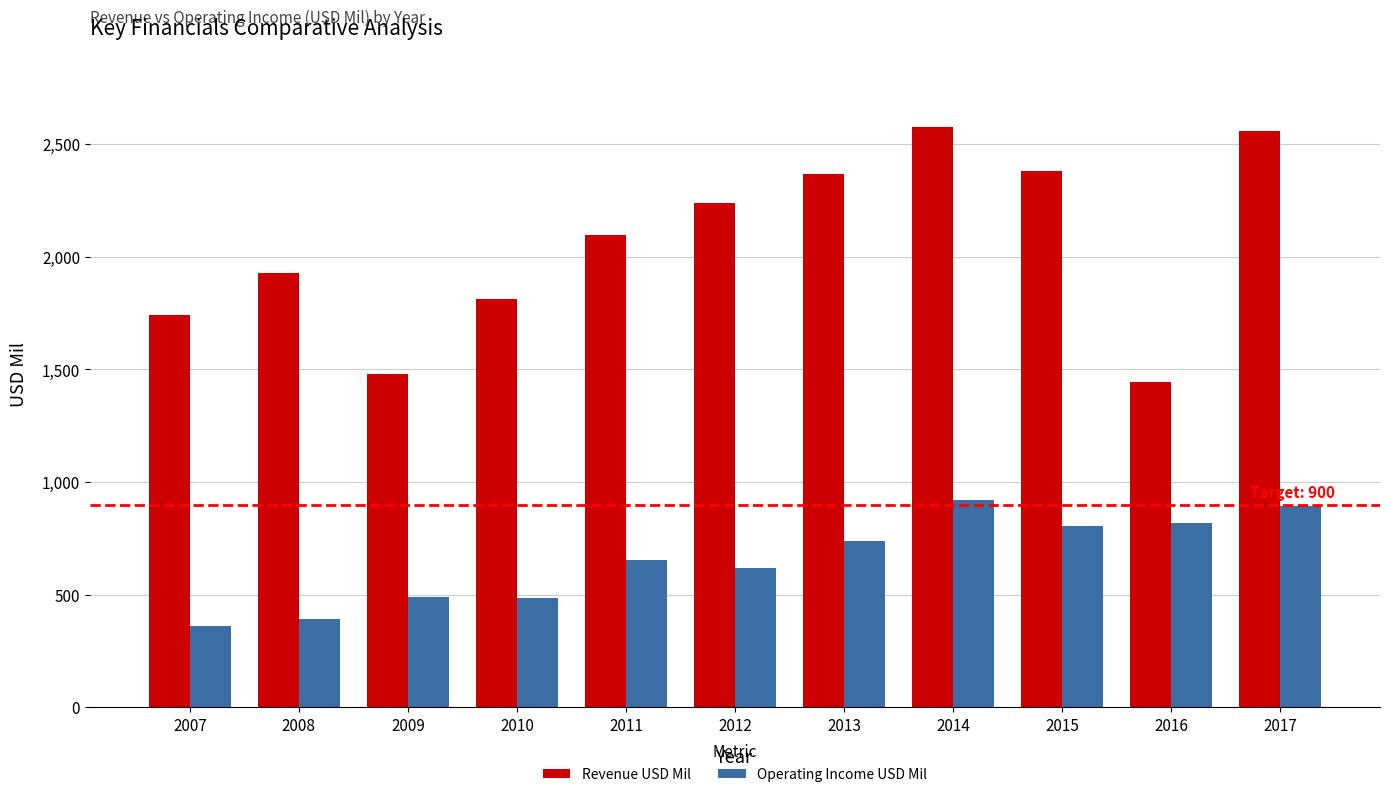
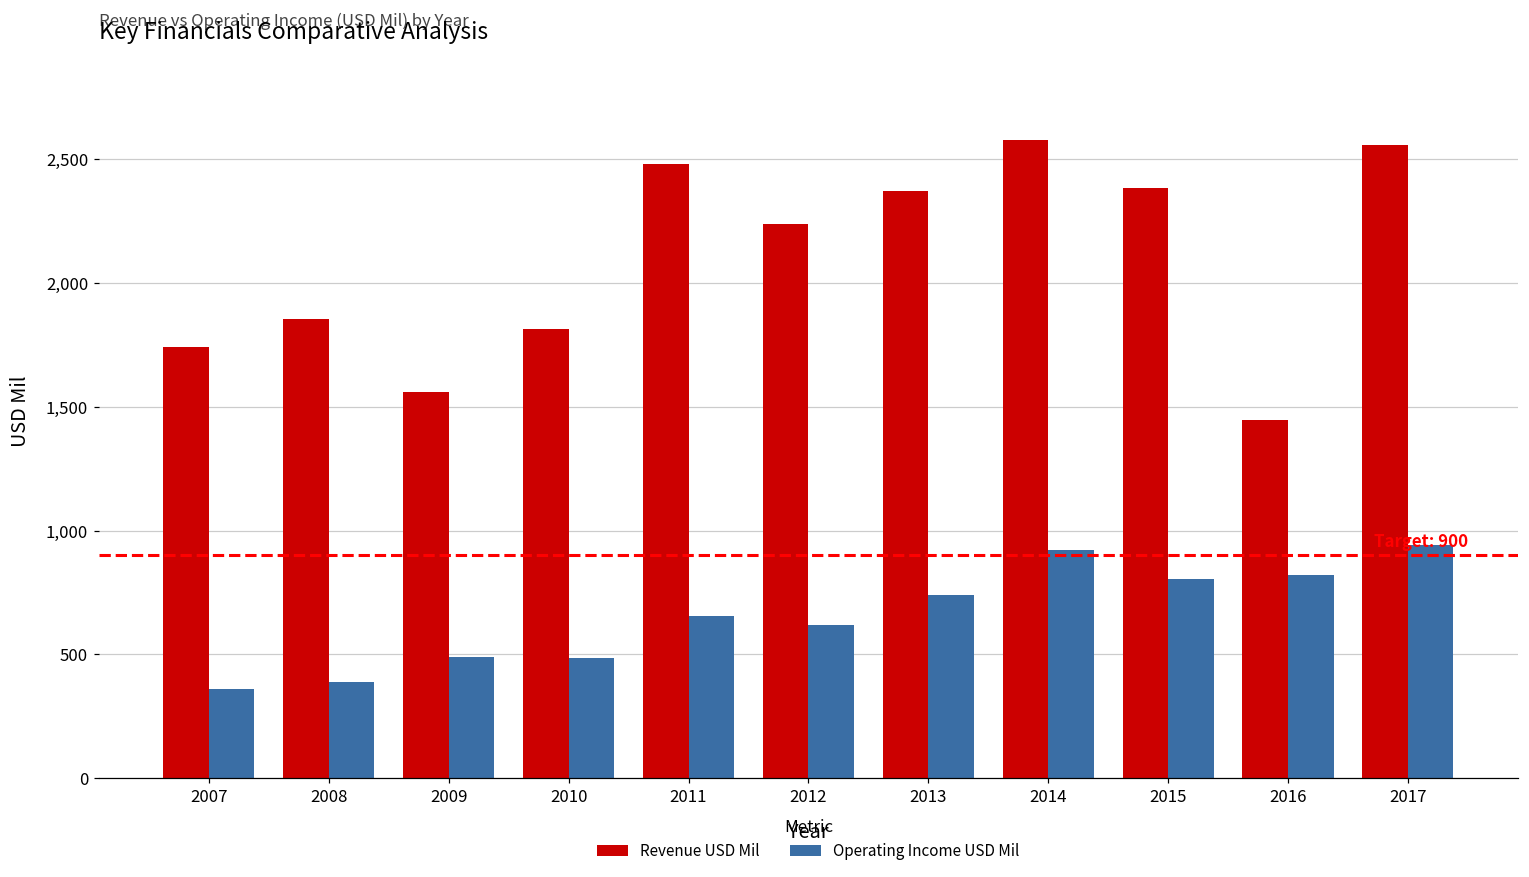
  {
    "Revenue USD Mil": {
      "2007": "1,740",
-     "2008": "1,930",
-     "2009": "1,480",
+     "2008": "1,850",
+     "2009": "1,560",
      "2010": "1,810",
-     "2011": "2,100",
+     "2011": "2,480",
      "2012": "2,240",
      "2013": "2,370",
      "2014": "2,580",
      "2015": "2,380",
      "2016": "1,440",
      "2017": "2,560"
    },
    "Operating Income USD Mil": {
      "2007": "360",
      "2008": "390",
      "2009": "490",
      "2010": "490",
      "2011": "660",
      "2012": "620",
      "2013": "740",
      "2014": "920",
      "2015": "800",
      "2016": "820",
-     "2017": "900"
+     "2017": "940"
    }
  }
